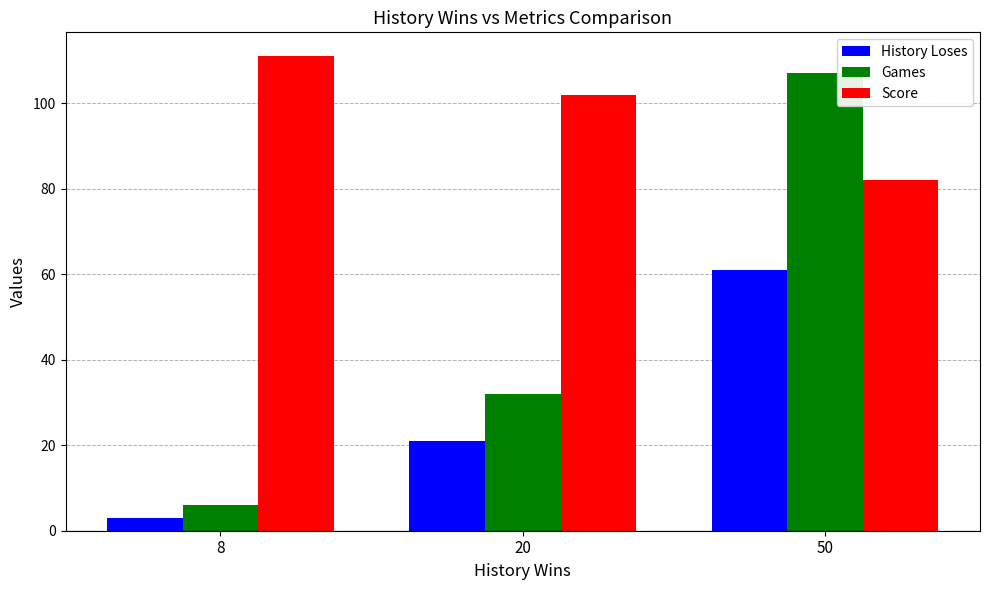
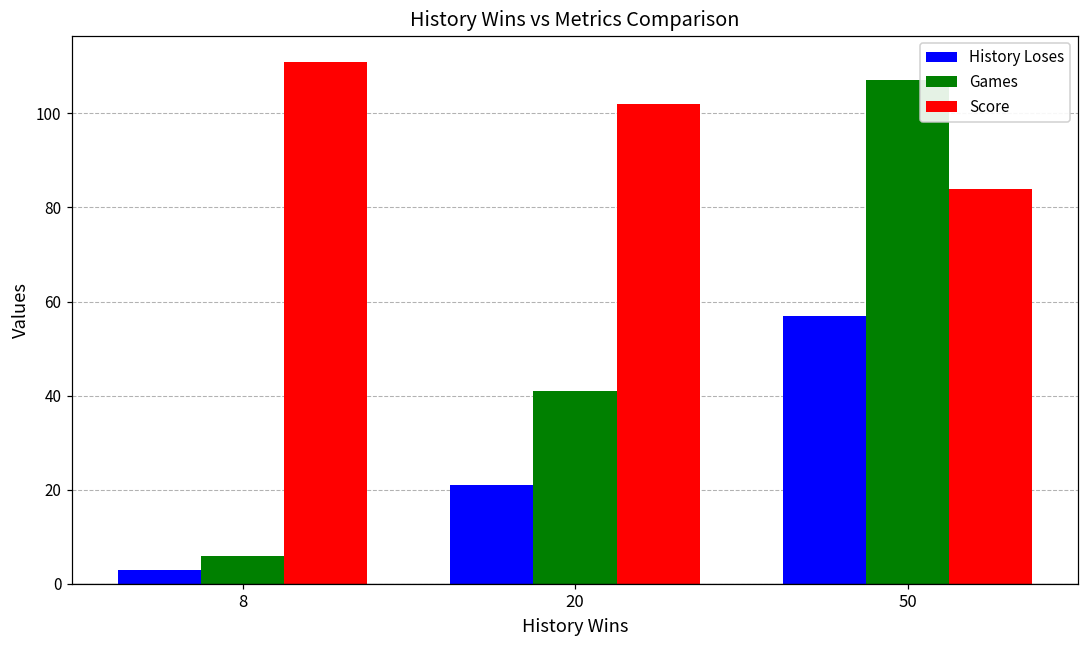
  {
    "History Loses": {
      "8": 3,
      "20": 21,
-     "50": 61
+     "50": 57
    },
    "Games": {
      "8": 6,
-     "20": 32,
+     "20": 41,
      "50": 107
    },
    "Score": {
      "8": 111,
      "20": 102,
-     "50": 82
+     "50": 84
    }
  }
